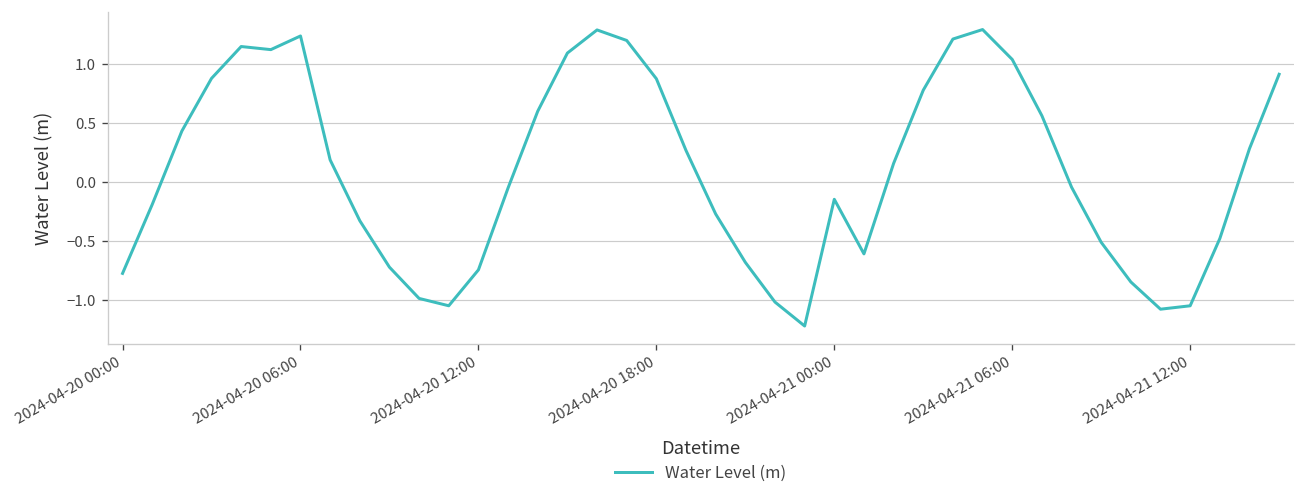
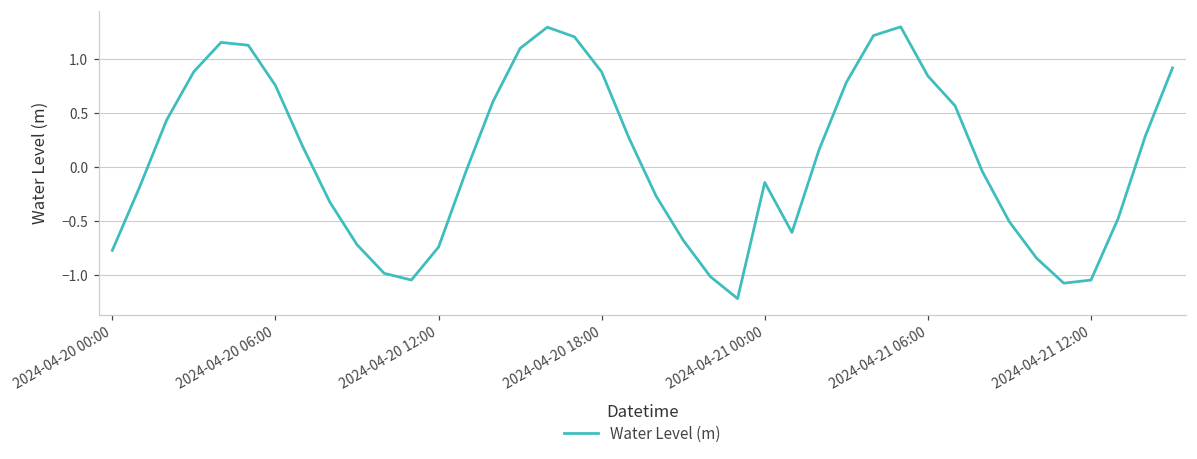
  {
    "2024-04-20 00:00": -0.8,
-   "2024-04-20 06:00": 1.2,
+   "2024-04-20 06:00": 0.8,
    "2024-04-20 12:00": -0.7,
    "2024-04-20 18:00": 0.9,
    "2024-04-21 00:00": -0.1,
-   "2024-04-21 06:00": 1.0,
+   "2024-04-21 06:00": 0.8,
    "2024-04-21 12:00": -1.0
  }
